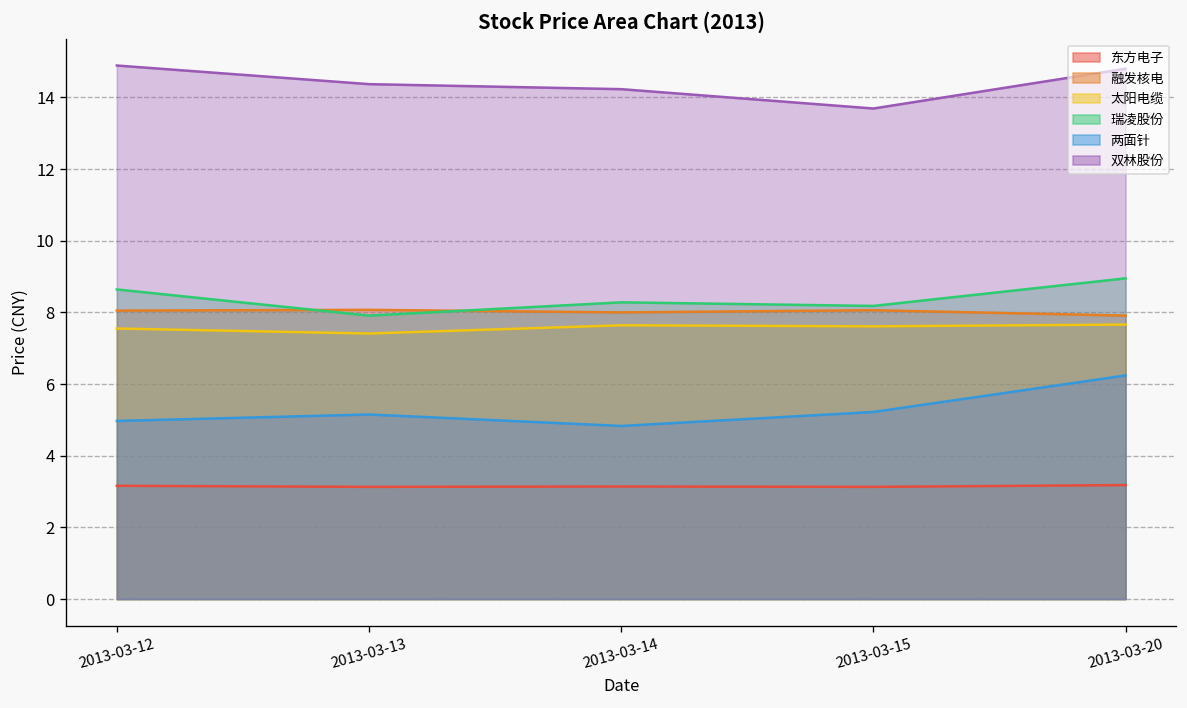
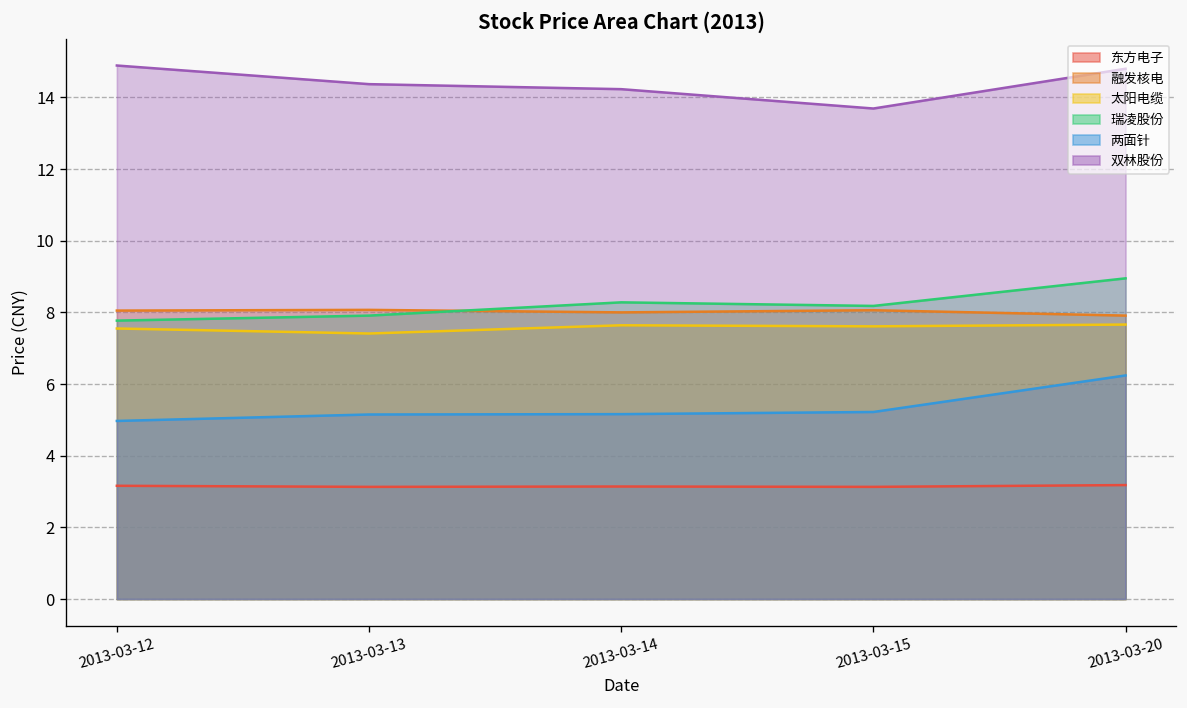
  {
    "瑞凌股份": {
-     "2013-03-12": 8.6,
+     "2013-03-12": 7.8,
      "2013-03-13": 7.9,
      "2013-03-14": 8.3,
      "2013-03-15": 8.2,
      "2013-03-20": 9.0
    },
    "两面针": {
      "2013-03-12": 5.0,
      "2013-03-13": 5.2,
-     "2013-03-14": 4.8,
+     "2013-03-14": 5.2,
      "2013-03-15": 5.2,
      "2013-03-20": 6.2
    },
    "双林股份": {
      "2013-03-12": 14.9,
      "2013-03-13": 14.4,
      "2013-03-14": 14.2,
      "2013-03-15": 13.7
    }
  }
